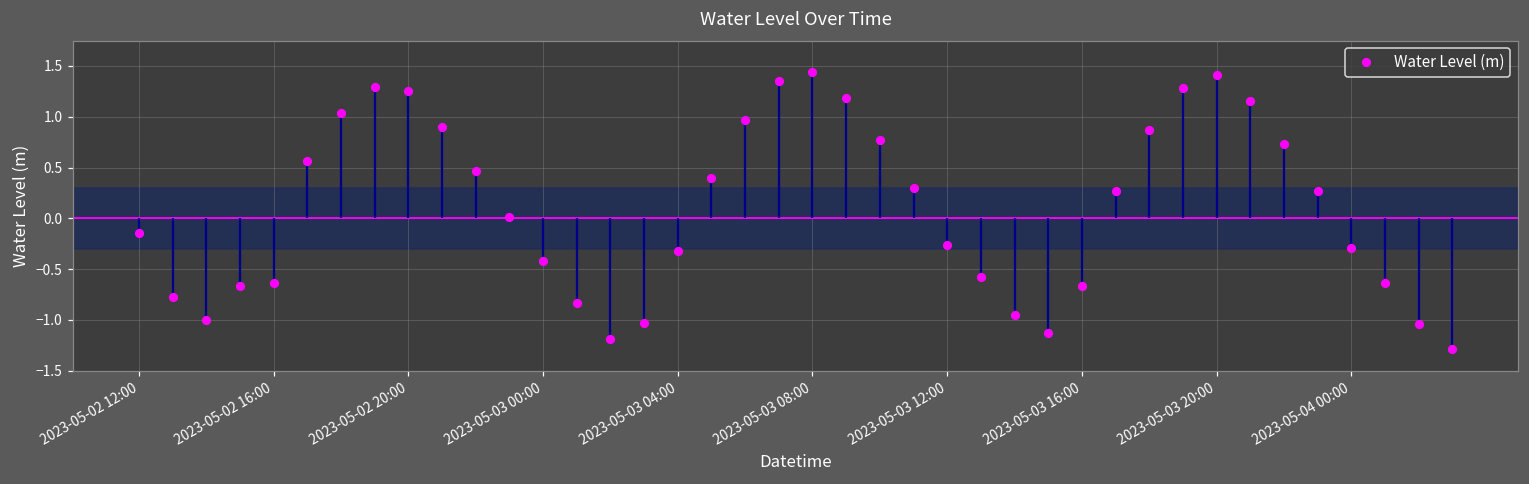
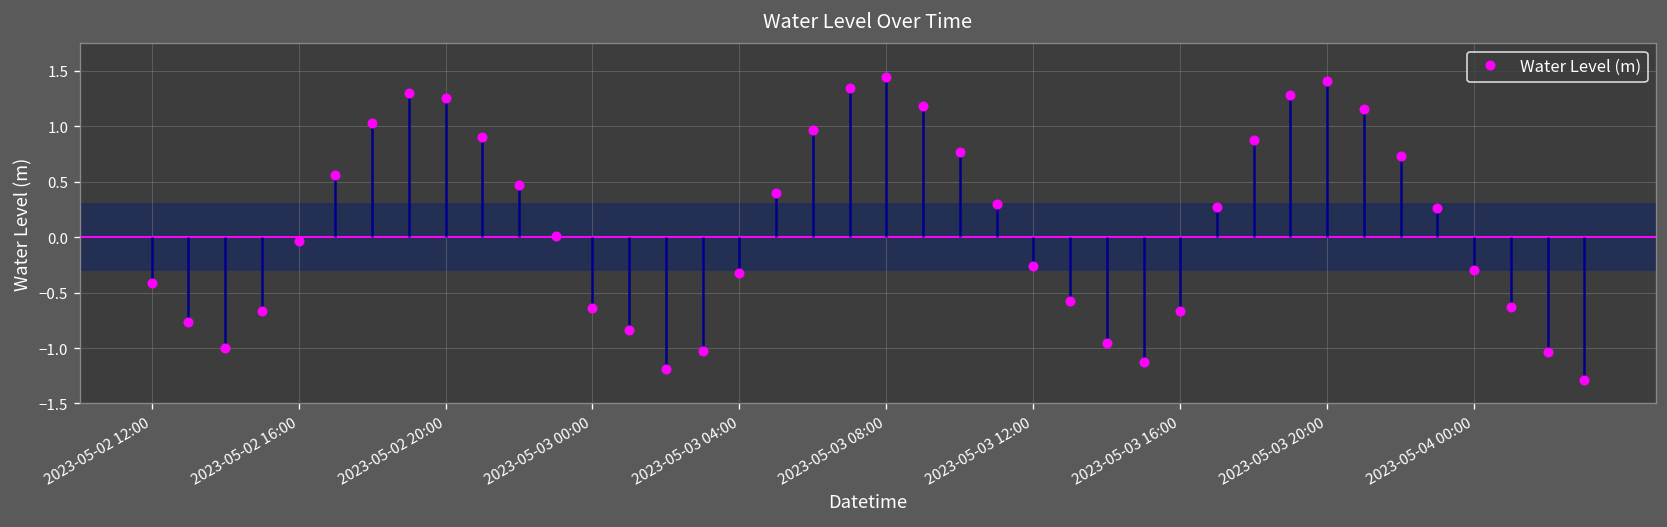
  {
-   "2023-05-02 12:00": -0.1,
-   "2023-05-02 16:00": -0.6,
+   "2023-05-02 12:00": -0.4,
+   "2023-05-02 16:00": 0.0,
    "2023-05-02 20:00": 1.3,
-   "2023-05-03 00:00": -0.4,
+   "2023-05-03 00:00": -0.6,
    "2023-05-03 04:00": -0.3,
    "2023-05-03 08:00": 1.4,
    "2023-05-03 12:00": -0.3,
    "2023-05-03 16:00": -0.7,
    "2023-05-03 20:00": 1.4,
    "2023-05-04 00:00": -0.3
  }
